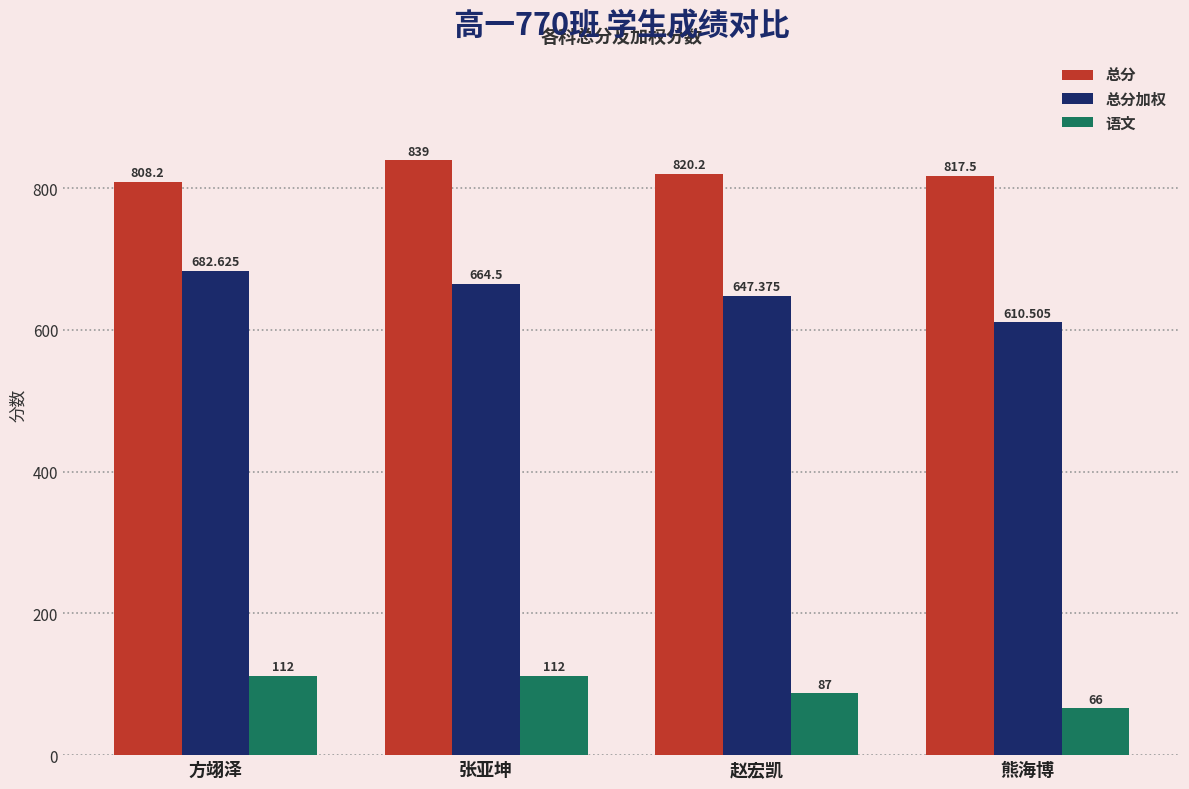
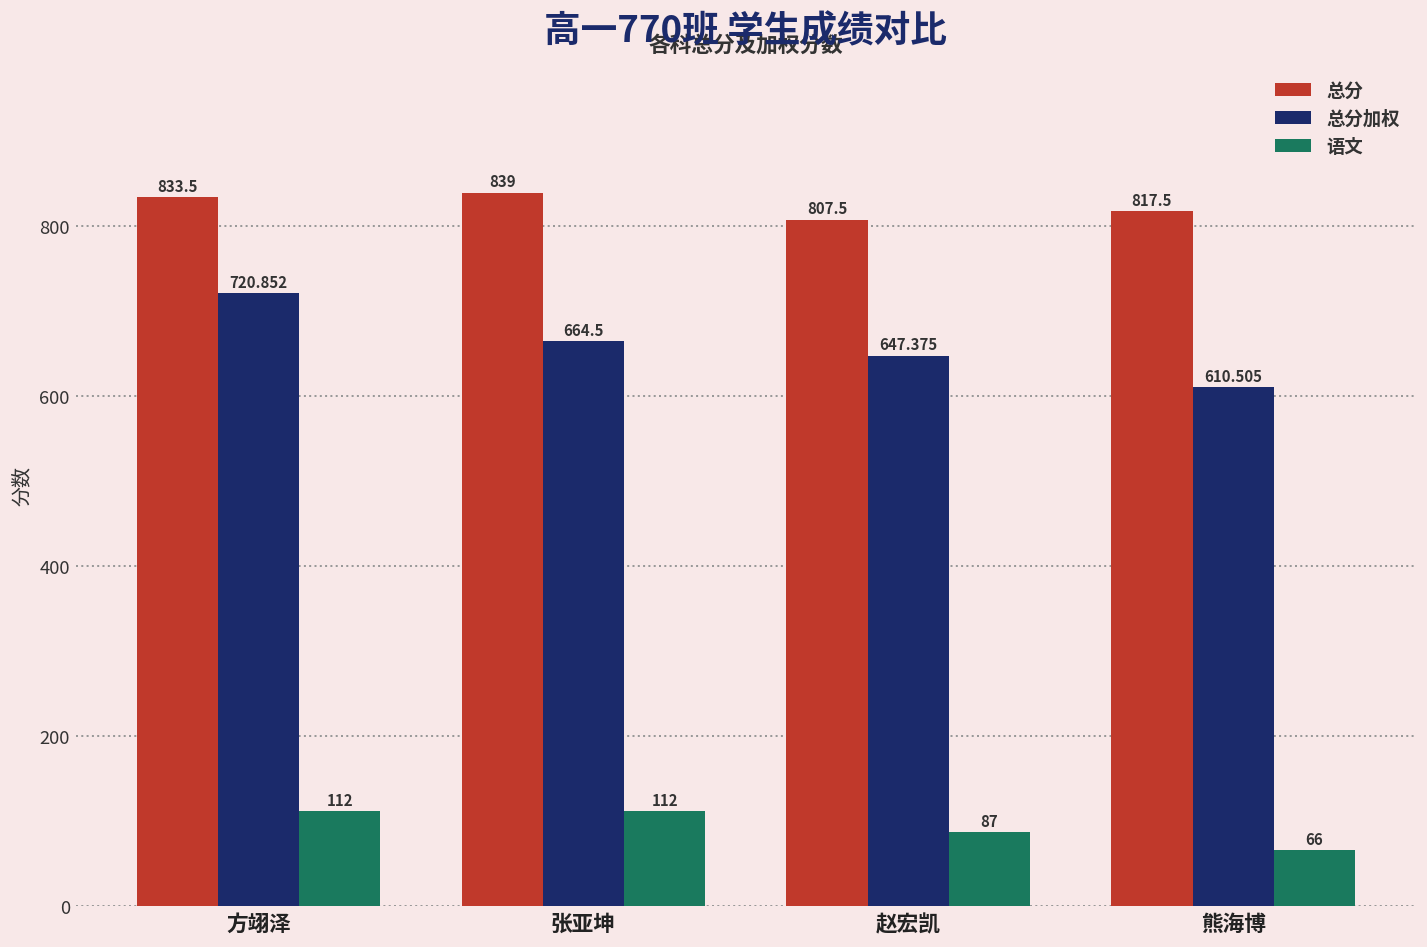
  {
    "总分": {
-     "方翊泽": 808.2,
+     "方翊泽": 833.5,
      "张亚坤": 839,
-     "赵宏凯": 820.2,
+     "赵宏凯": 807.5,
      "熊海博": 817.5
    },
    "总分加权": {
-     "方翊泽": 682.625,
+     "方翊泽": 720.852,
      "张亚坤": 664.5,
      "赵宏凯": 647.375,
      "熊海博": 610.505
    },
    "语文": {
      "方翊泽": 112,
      "张亚坤": 112,
      "赵宏凯": 87,
      "熊海博": 66
    }
  }
